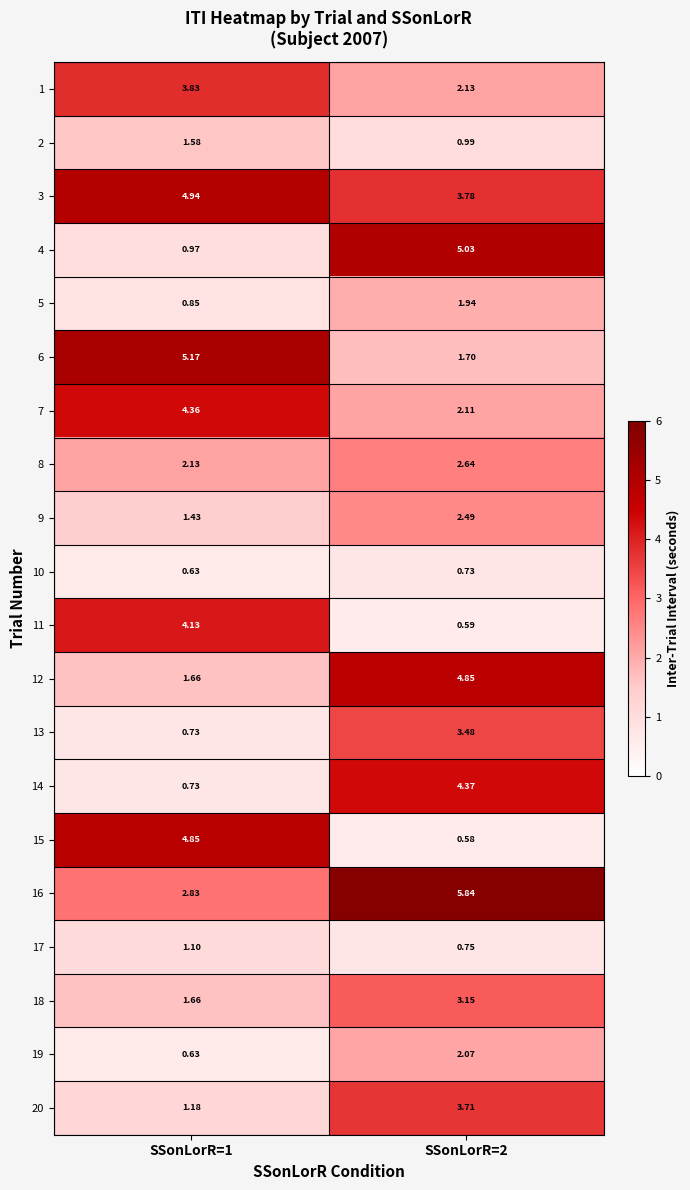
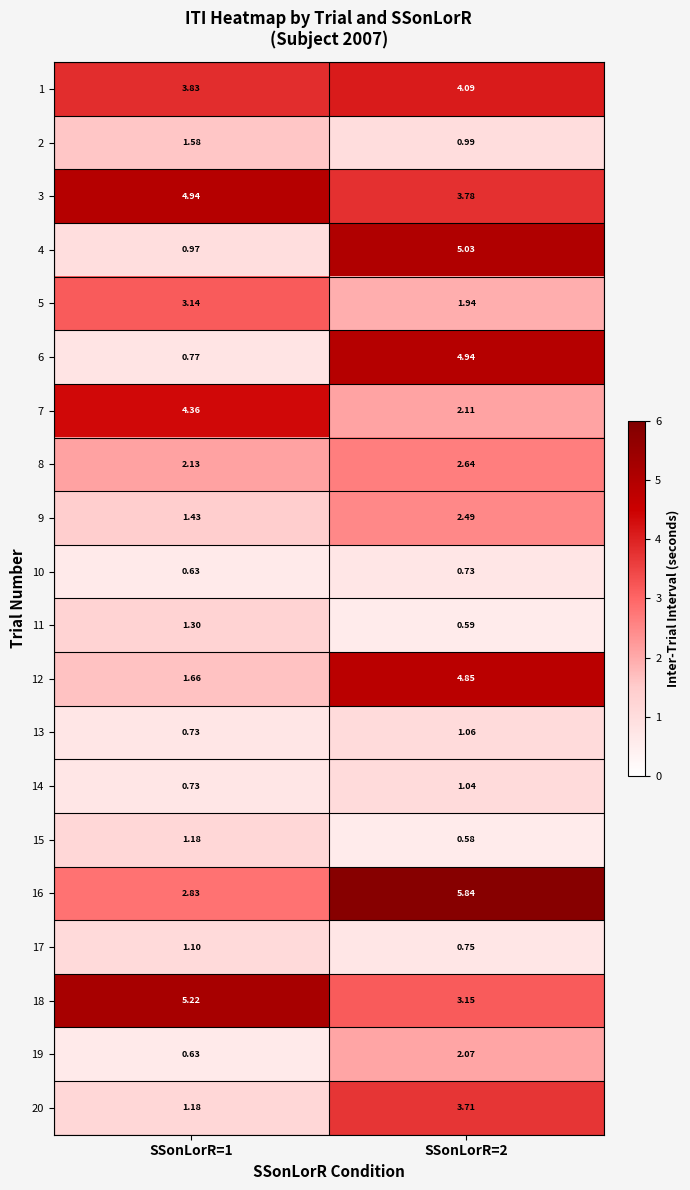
  {
    "1": {
      "SSonLorR=1": 3.83,
-     "SSonLorR=2": 2.13
+     "SSonLorR=2": 4.09
    },
    "2": {
      "SSonLorR=1": 1.58,
      "SSonLorR=2": 0.99
    },
    "3": {
      "SSonLorR=1": 4.94,
      "SSonLorR=2": 3.78
    },
    "4": {
      "SSonLorR=1": 0.97,
      "SSonLorR=2": 5.03
    },
    "5": {
-     "SSonLorR=1": 0.85,
+     "SSonLorR=1": 3.14,
      "SSonLorR=2": 1.94
    },
    "6": {
-     "SSonLorR=1": 5.17,
-     "SSonLorR=2": 1.70
+     "SSonLorR=1": 0.77,
+     "SSonLorR=2": 4.94
    },
    "7": {
      "SSonLorR=1": 4.36,
      "SSonLorR=2": 2.11
    },
    "8": {
      "SSonLorR=1": 2.13,
      "SSonLorR=2": 2.64
    },
    "9": {
      "SSonLorR=1": 1.43,
      "SSonLorR=2": 2.49
    },
    "10": {
      "SSonLorR=1": 0.63,
      "SSonLorR=2": 0.73
    },
    "11": {
-     "SSonLorR=1": 4.13,
+     "SSonLorR=1": 1.30,
      "SSonLorR=2": 0.59
    },
    "12": {
      "SSonLorR=1": 1.66,
      "SSonLorR=2": 4.85
    },
    "13": {
      "SSonLorR=1": 0.73,
-     "SSonLorR=2": 3.48
+     "SSonLorR=2": 1.06
    },
    "14": {
      "SSonLorR=1": 0.73,
-     "SSonLorR=2": 4.37
+     "SSonLorR=2": 1.04
    },
    "15": {
-     "SSonLorR=1": 4.85,
+     "SSonLorR=1": 1.18,
      "SSonLorR=2": 0.58
    },
    "16": {
      "SSonLorR=1": 2.83,
      "SSonLorR=2": 5.84
    },
    "17": {
      "SSonLorR=1": 1.10,
      "SSonLorR=2": 0.75
    },
    "18": {
-     "SSonLorR=1": 1.66,
+     "SSonLorR=1": 5.22,
      "SSonLorR=2": 3.15
    },
    "19": {
      "SSonLorR=1": 0.63,
      "SSonLorR=2": 2.07
    },
    "20": {
      "SSonLorR=1": 1.18,
      "SSonLorR=2": 3.71
    }
  }
